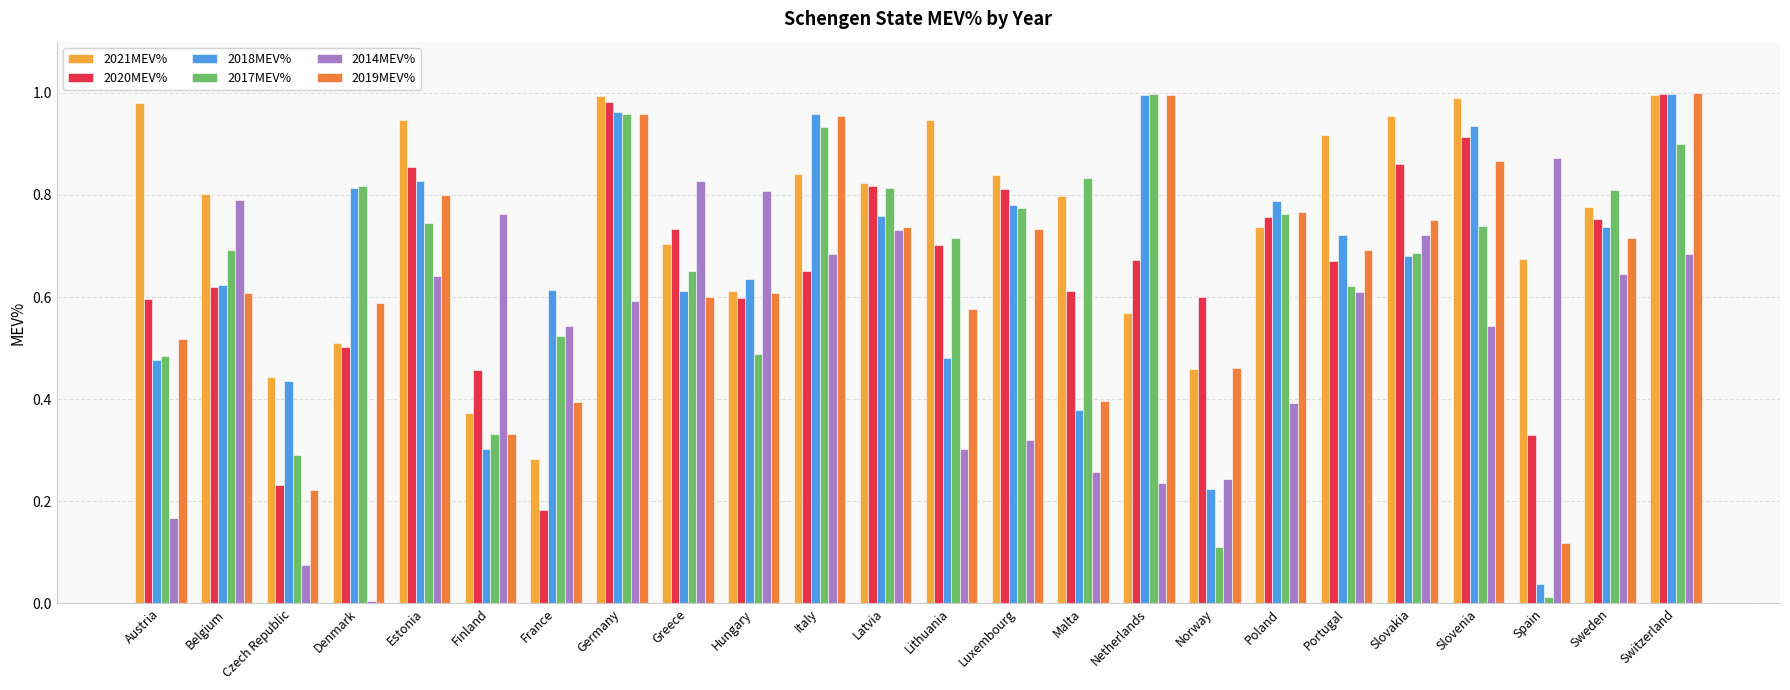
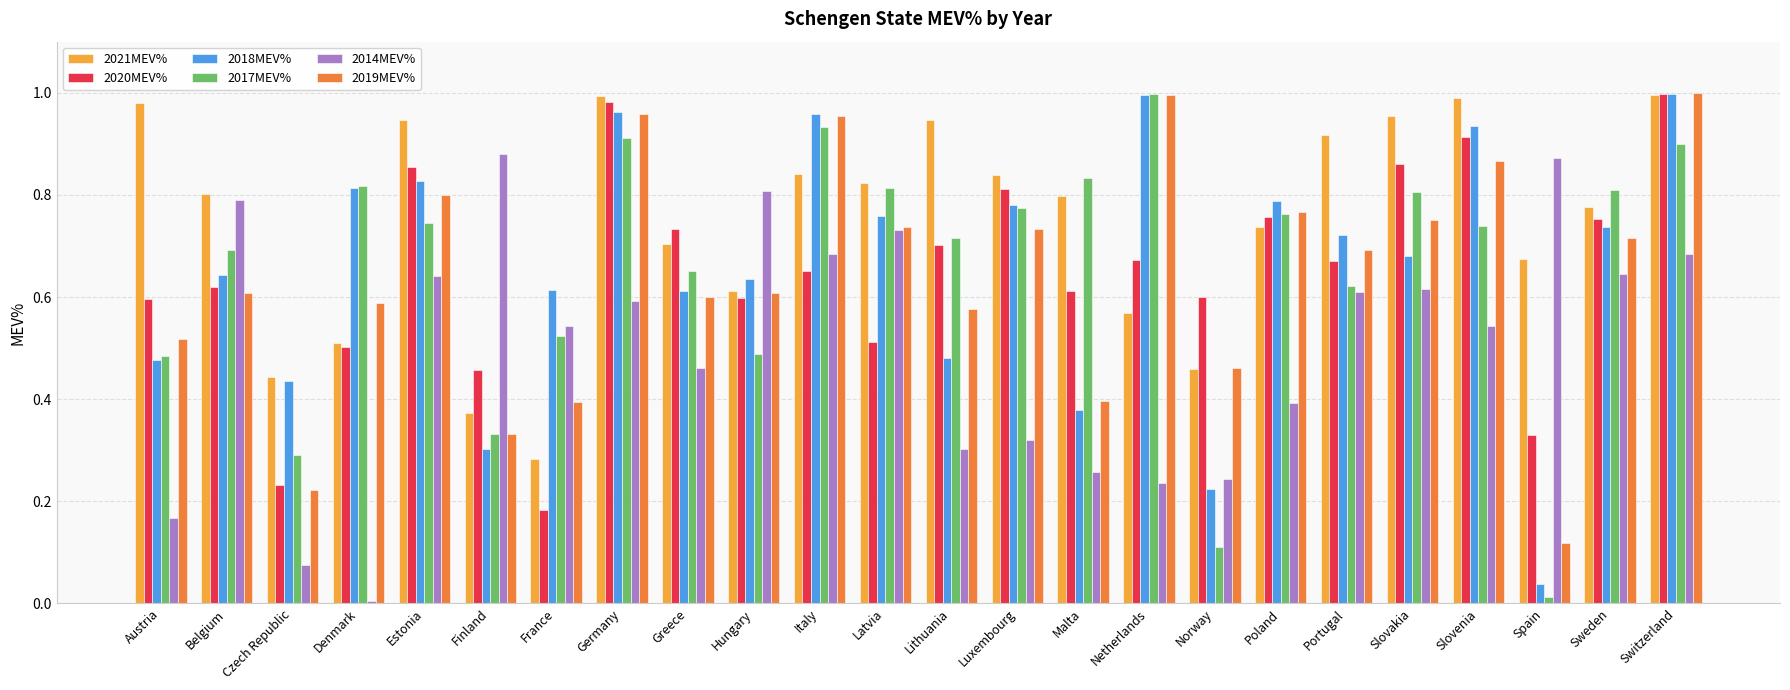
  {
    "2020MEV%": {
      "Austria": 0.60,
      "Belgium": 0.62,
      "Czech Republic": 0.23,
      "Denmark": 0.50,
      "Estonia": 0.86,
      "Finland": 0.46,
      "France": 0.18,
      "Germany": 0.98,
      "Greece": 0.73,
      "Hungary": 0.60,
      "Italy": 0.65,
-     "Latvia": 0.82,
+     "Latvia": 0.51,
      "Lithuania": 0.70,
      "Luxembourg": 0.81,
      "Malta": 0.61,
      "Netherlands": 0.67,
      "Norway": 0.60,
      "Poland": 0.76,
      "Portugal": 0.67,
      "Slovakia": 0.86,
      "Slovenia": 0.91,
      "Spain": 0.33,
      "Sweden": 0.75,
      "Switzerland": 1.00
    },
    "2018MEV%": {
      "Austria": 0.48,
-     "Belgium": 0.62,
+     "Belgium": 0.64,
      "Czech Republic": 0.44,
      "Denmark": 0.81,
      "Estonia": 0.83,
      "Finland": 0.30,
      "France": 0.61,
      "Germany": 0.96,
      "Greece": 0.61,
      "Hungary": 0.64,
      "Italy": 0.96,
      "Latvia": 0.76,
      "Lithuania": 0.48,
      "Luxembourg": 0.78,
      "Malta": 0.38,
      "Netherlands": 1.00,
      "Norway": 0.23,
      "Poland": 0.79,
      "Portugal": 0.72,
      "Slovakia": 0.68,
      "Slovenia": 0.94,
      "Spain": 0.04,
      "Sweden": 0.74,
      "Switzerland": 1.00
    },
    "2017MEV%": {
      "Austria": 0.48,
      "Belgium": 0.69,
      "Czech Republic": 0.29,
      "Denmark": 0.82,
      "Estonia": 0.74,
      "Finland": 0.33,
      "France": 0.52,
-     "Germany": 0.96,
+     "Germany": 0.91,
      "Greece": 0.65,
      "Hungary": 0.49,
      "Italy": 0.93,
      "Latvia": 0.81,
      "Lithuania": 0.72,
      "Luxembourg": 0.78,
      "Malta": 0.83,
      "Netherlands": 1.00,
      "Norway": 0.11,
      "Poland": 0.76,
      "Portugal": 0.62,
-     "Slovakia": 0.69,
+     "Slovakia": 0.81,
      "Slovenia": 0.74,
      "Spain": 0.01,
      "Sweden": 0.81,
      "Switzerland": 0.90
    },
    "2014MEV%": {
      "Austria": 0.17,
      "Belgium": 0.79,
      "Czech Republic": 0.08,
      "Denmark": 0.01,
      "Estonia": 0.64,
-     "Finland": 0.76,
+     "Finland": 0.88,
      "France": 0.54,
      "Germany": 0.59,
-     "Greece": 0.83,
+     "Greece": 0.46,
      "Hungary": 0.81,
      "Italy": 0.69,
      "Latvia": 0.73,
      "Lithuania": 0.30,
      "Luxembourg": 0.32,
      "Malta": 0.26,
      "Netherlands": 0.24,
      "Norway": 0.24,
      "Poland": 0.39,
      "Portugal": 0.61,
-     "Slovakia": 0.72,
+     "Slovakia": 0.62,
      "Slovenia": 0.54,
      "Spain": 0.87,
      "Sweden": 0.65,
      "Switzerland": 0.68
    }
  }
